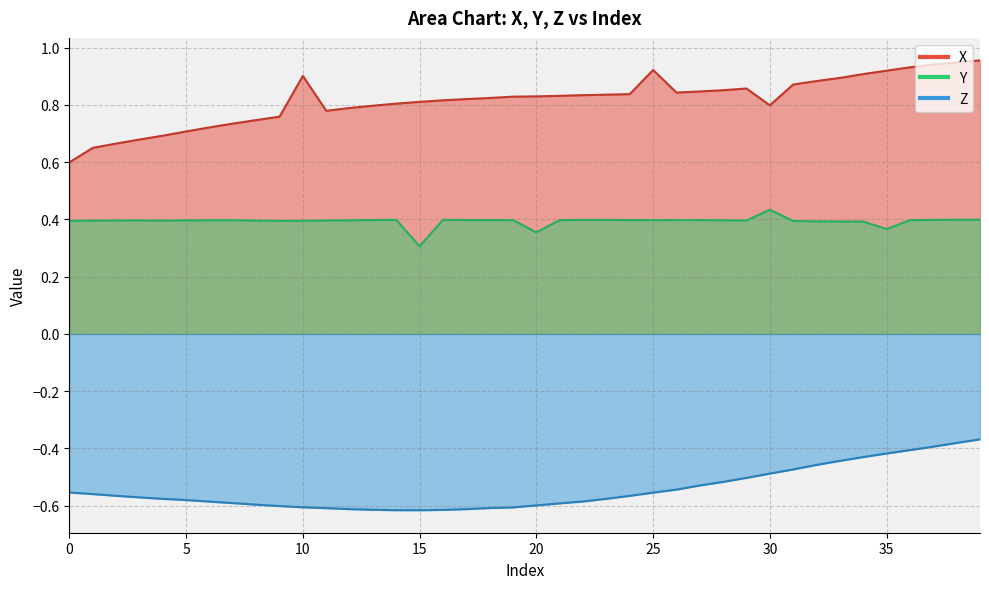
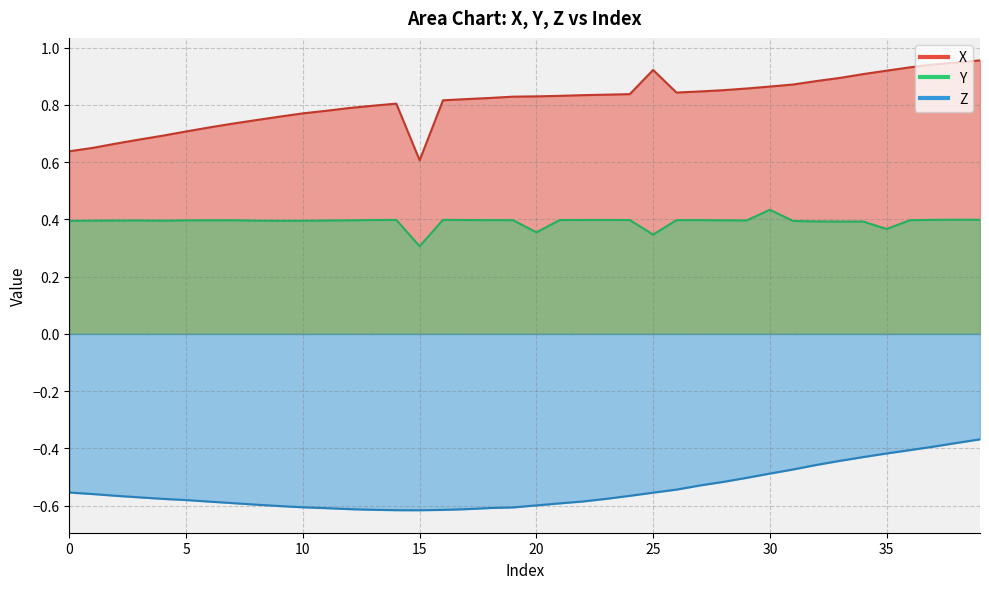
  {
    "X": {
-     "0": 0.60,
+     "0": 0.64,
      "5": 0.71,
-     "10": 0.90,
-     "15": 0.81,
+     "10": 0.77,
+     "15": 0.61,
      "20": 0.83,
      "25": 0.92,
-     "30": 0.80,
+     "30": 0.86,
      "35": 0.92
    },
    "Y": {
      "0": 0.39,
      "5": 0.40,
      "10": 0.40,
      "15": 0.31,
      "20": 0.35,
-     "25": 0.40,
+     "25": 0.35,
      "30": 0.43,
      "35": 0.37
    }
  }
